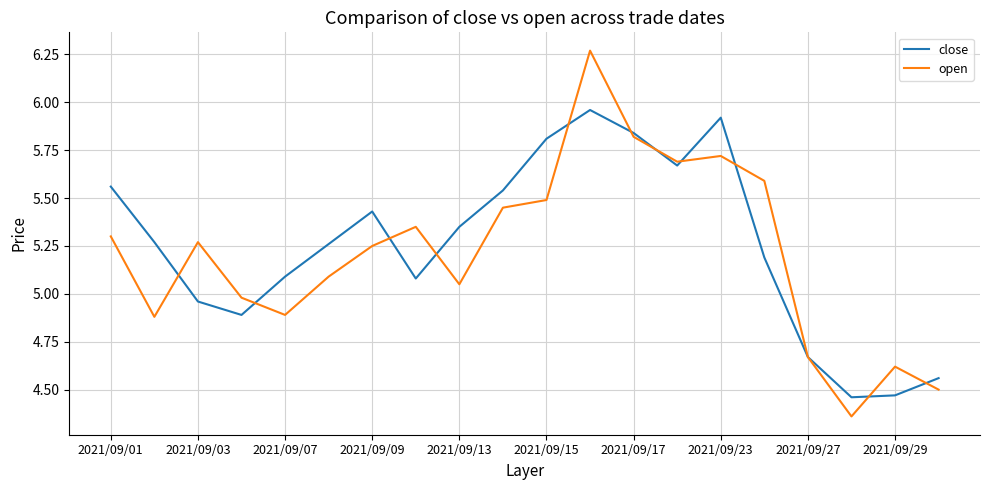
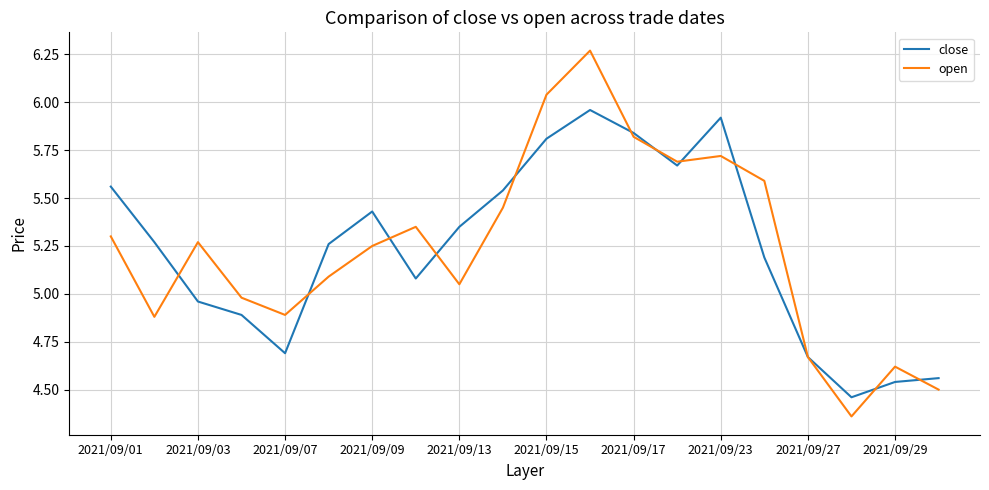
  {
    "close": {
      "2021/09/01": 5.56,
      "2021/09/03": 4.96,
-     "2021/09/07": 5.09,
+     "2021/09/07": 4.69,
      "2021/09/09": 5.43,
      "2021/09/13": 5.35,
      "2021/09/15": 5.81,
      "2021/09/17": 5.84,
      "2021/09/23": 5.92,
-     "2021/09/29": 4.47
+     "2021/09/29": 4.54
    },
    "open": {
      "2021/09/01": 5.30,
      "2021/09/03": 5.27,
      "2021/09/07": 4.89,
      "2021/09/09": 5.25,
      "2021/09/13": 5.05,
-     "2021/09/15": 5.49,
+     "2021/09/15": 6.04,
      "2021/09/17": 5.82,
      "2021/09/23": 5.72,
      "2021/09/29": 4.62
    }
  }
